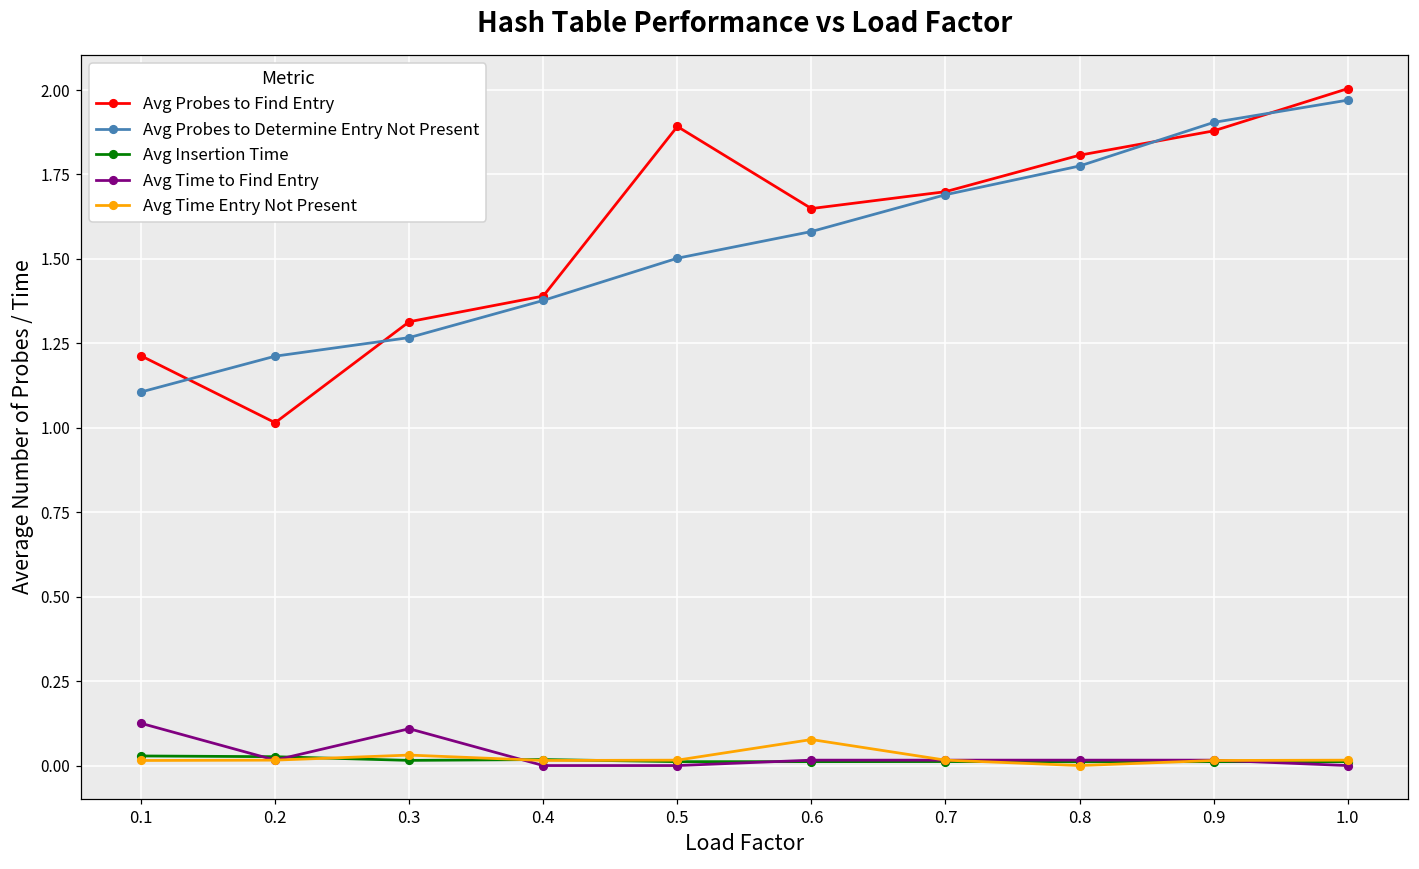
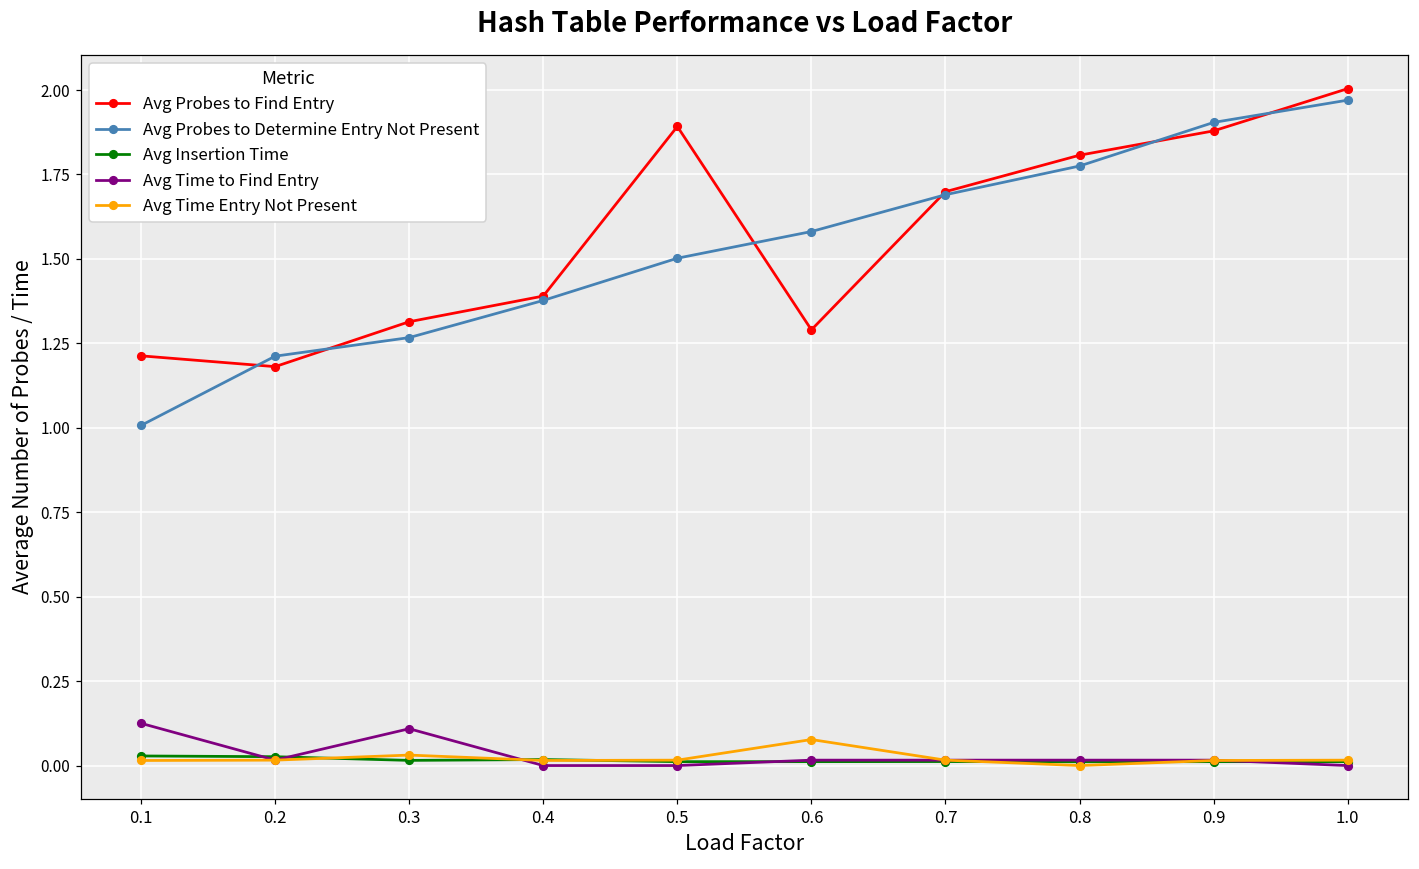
  {
    "Avg Probes to Find Entry": {
      "0.1": 1.21,
-     "0.2": 1.02,
+     "0.2": 1.18,
      "0.3": 1.31,
      "0.4": 1.39,
      "0.5": 1.89,
-     "0.6": 1.65,
+     "0.6": 1.29,
      "0.7": 1.70,
      "0.8": 1.81,
      "0.9": 1.88,
      "1.0": 2.00
    },
    "Avg Probes to Determine Entry Not Present": {
-     "0.1": 1.11,
+     "0.1": 1.01,
      "0.2": 1.21,
      "0.3": 1.27,
      "0.4": 1.38,
      "0.5": 1.50,
      "0.6": 1.58,
      "0.7": 1.69,
      "0.8": 1.78,
      "0.9": 1.90,
      "1.0": 1.97
    },
    "Avg Insertion Time": {
      "0.1": 0.03,
      "0.2": 0.03,
      "0.3": 0.02
    },
    "Avg Time to Find Entry": {
      "0.1": 0.13,
      "0.3": 0.11,
      "0.4": 0.00,
      "0.5": 0.00,
      "1.0": 0.00
    },
    "Avg Time Entry Not Present": {
      "0.1": 0.02,
      "0.3": 0.03,
      "0.6": 0.08,
      "0.8": 0.00
    }
  }
